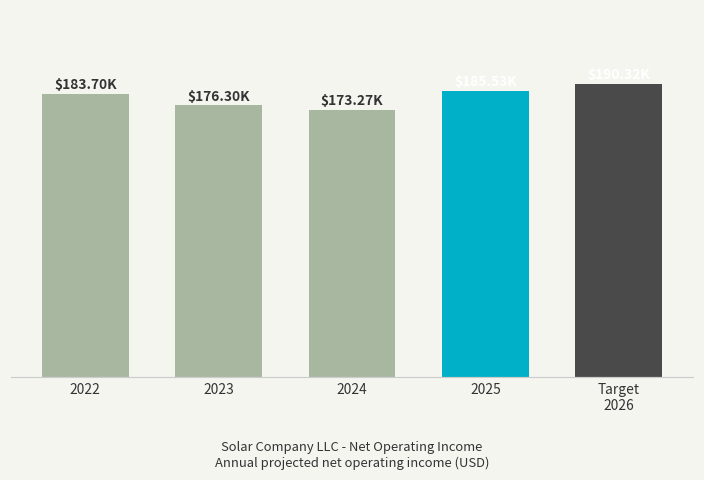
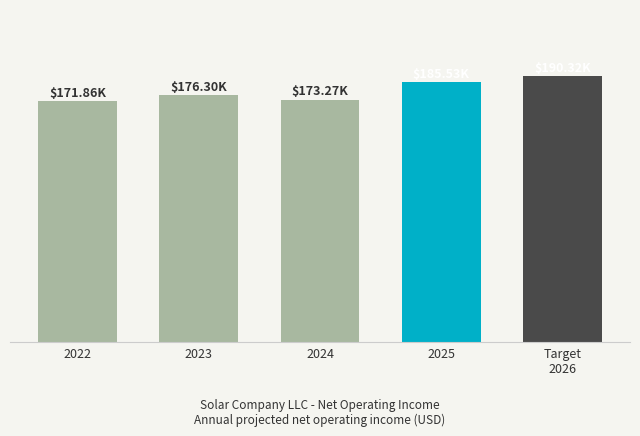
  {
-   "2022": "$183.70K",
+   "2022": "$171.86K",
    "2023": "$176.30K",
    "2024": "$173.27K"
  }
